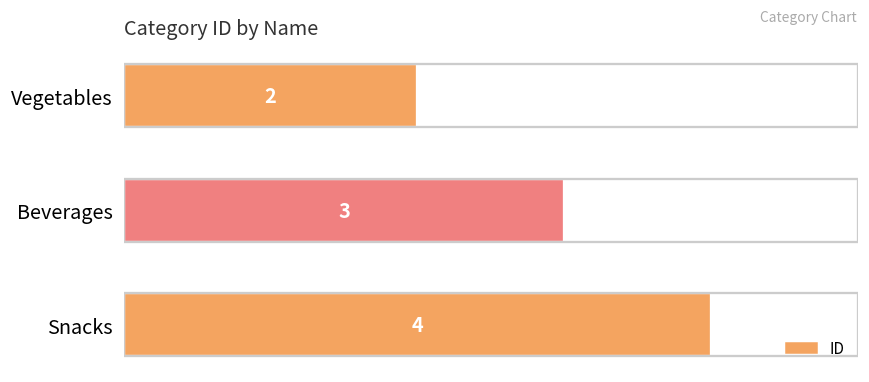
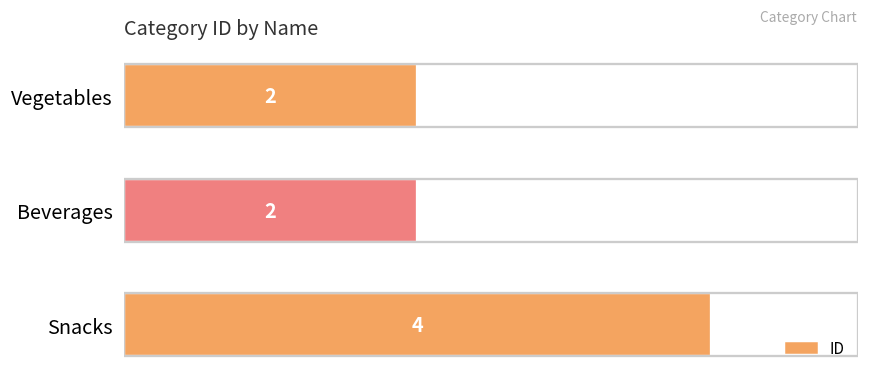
  {
    "Vegetables": 2,
-   "Beverages": 3,
+   "Beverages": 2,
    "Snacks": 4
  }
